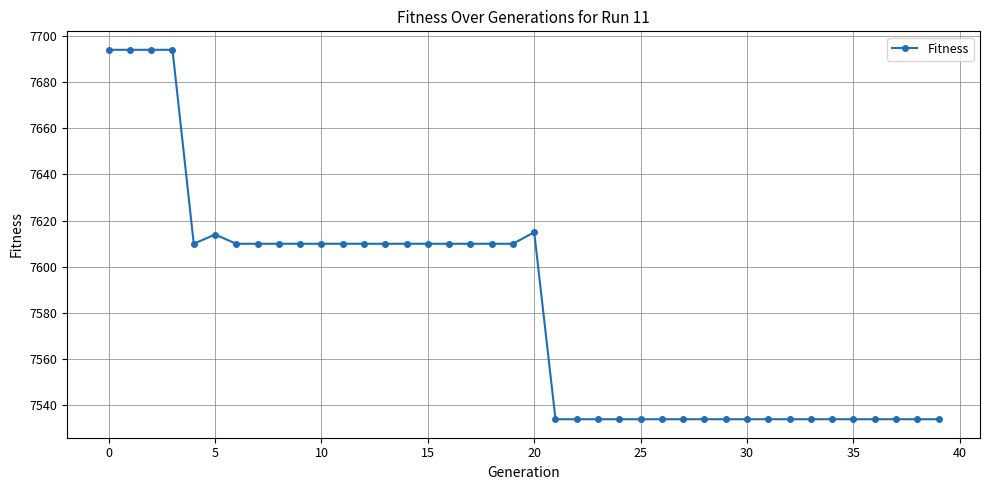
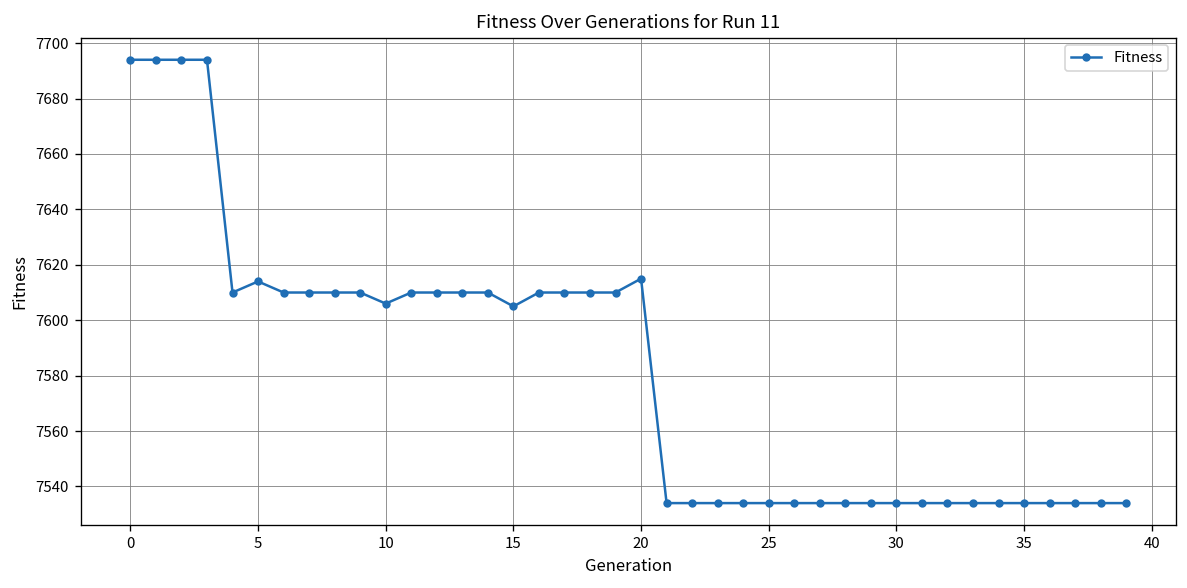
  {
    "0": 7694,
    "5": 7614,
-   "10": 7610,
-   "15": 7610,
+   "10": 7606,
+   "15": 7605,
    "20": 7615,
    "25": 7534,
    "30": 7534,
    "35": 7534
  }
